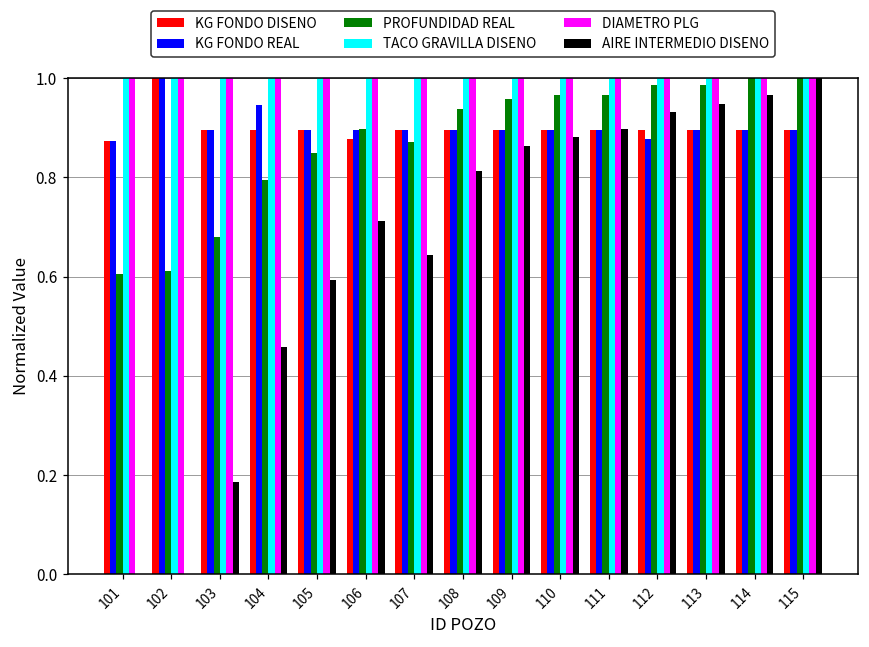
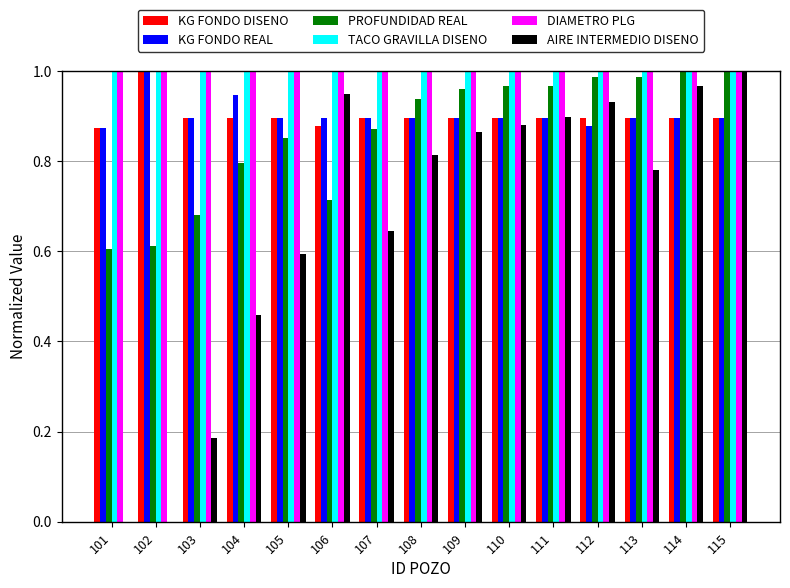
  {
    "KG FONDO DISENO": {
      "101": 0.87,
      "102": 1.00,
      "103": 0.90,
      "104": 0.90,
      "105": 0.90,
      "106": 0.88,
      "107": 0.90,
      "108": 0.90,
      "109": 0.90,
      "110": 0.90,
      "111": 0.90,
      "112": 0.90,
      "113": 0.90,
      "114": 0.90,
      "115": 0.90
    },
    "KG FONDO REAL": {
      "101": 0.87,
      "102": 1.00,
      "103": 0.90,
      "104": 0.95,
      "105": 0.90,
      "106": 0.90,
      "107": 0.90,
      "108": 0.90,
      "109": 0.90,
      "110": 0.90,
      "111": 0.90,
      "112": 0.88,
      "113": 0.90,
      "114": 0.90,
      "115": 0.90
    },
    "PROFUNDIDAD REAL": {
      "101": 0.61,
      "102": 0.61,
      "103": 0.68,
      "104": 0.80,
      "105": 0.85,
-     "106": 0.90,
+     "106": 0.71,
      "107": 0.87,
      "108": 0.94,
      "109": 0.96,
      "110": 0.97,
      "111": 0.97,
      "112": 0.99,
      "113": 0.99,
      "114": 1.00,
      "115": 1.00
    },
    "TACO GRAVILLA DISENO": {
      "101": 1.00,
      "102": 1.00,
      "103": 1.00,
      "104": 1.00,
      "105": 1.00,
      "106": 1.00,
      "107": 1.00,
      "108": 1.00,
      "109": 1.00,
      "110": 1.00,
      "111": 1.00,
      "112": 1.00,
      "113": 1.00,
      "114": 1.00,
      "115": 1.00
    },
    "DIAMETRO PLG": {
      "101": 1.00,
      "102": 1.00,
      "103": 1.00,
      "104": 1.00,
      "105": 1.00,
      "106": 1.00,
      "107": 1.00,
      "108": 1.00,
      "109": 1.00,
      "110": 1.00,
      "111": 1.00,
      "112": 1.00,
      "113": 1.00,
      "114": 1.00,
      "115": 1.00
    },
    "AIRE INTERMEDIO DISENO": {
      "101": 0.00,
      "102": 0.00,
      "103": 0.19,
      "104": 0.46,
      "105": 0.59,
-     "106": 0.71,
+     "106": 0.95,
      "107": 0.64,
      "108": 0.81,
      "109": 0.86,
      "110": 0.88,
      "111": 0.90,
      "112": 0.93,
-     "113": 0.95,
+     "113": 0.78,
      "114": 0.97,
      "115": 1.00
    }
  }
